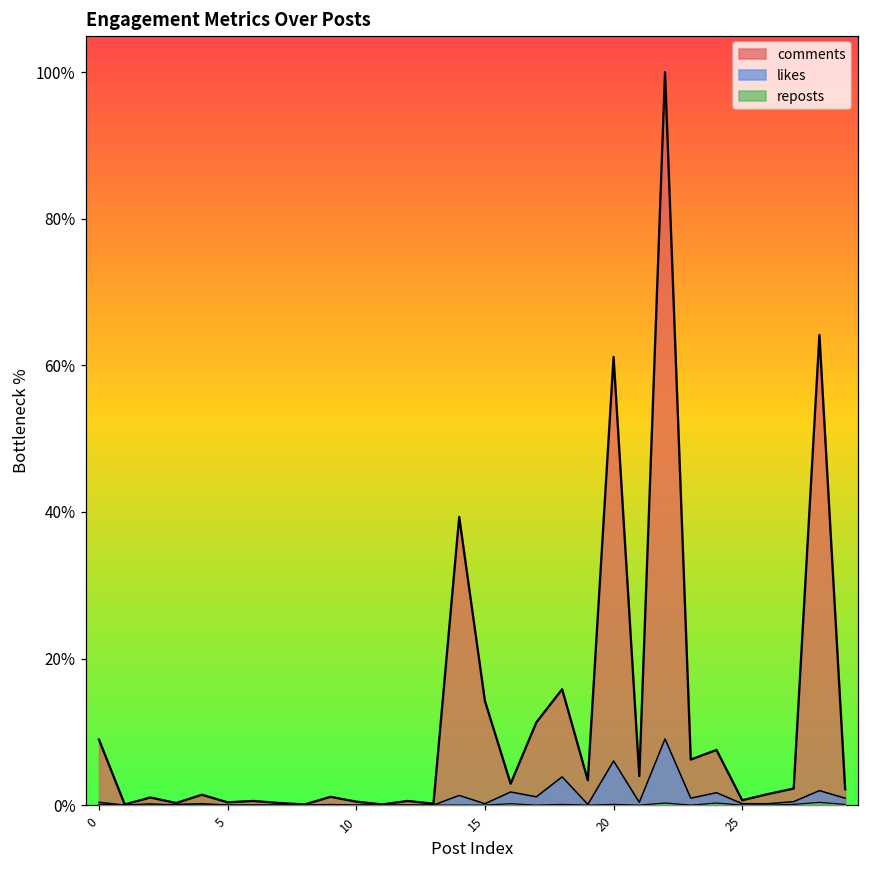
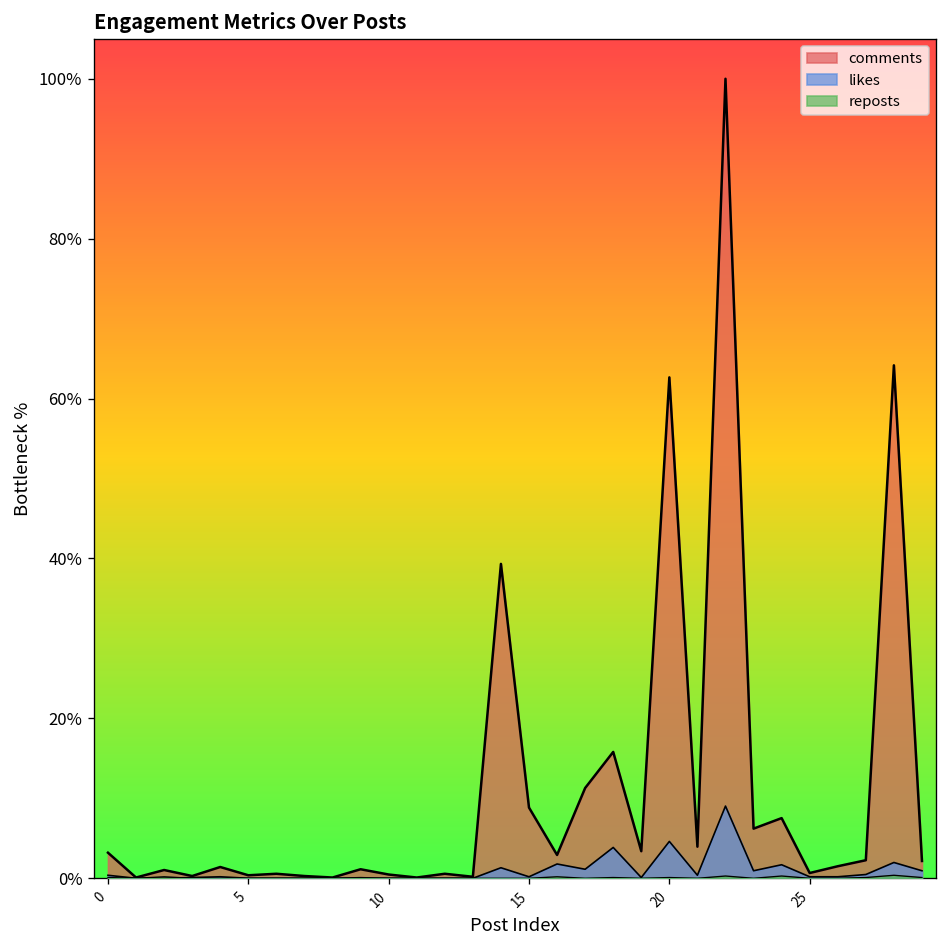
  {
    "comments": {
-     "0": "9%",
+     "0": "3%",
      "10": "0%",
-     "15": "14%",
-     "20": "61%",
+     "15": "9%",
+     "20": "63%",
      "25": "1%"
    },
    "likes": {
-     "20": "6%"
+     "20": "5%"
    },
    "reposts": {
      "20": "0%"
    }
  }
